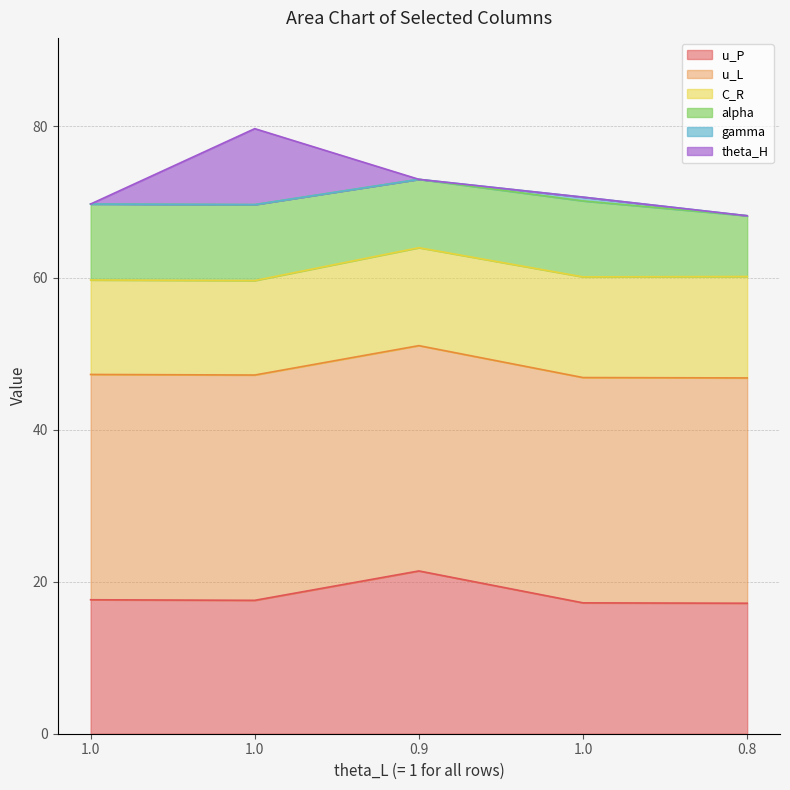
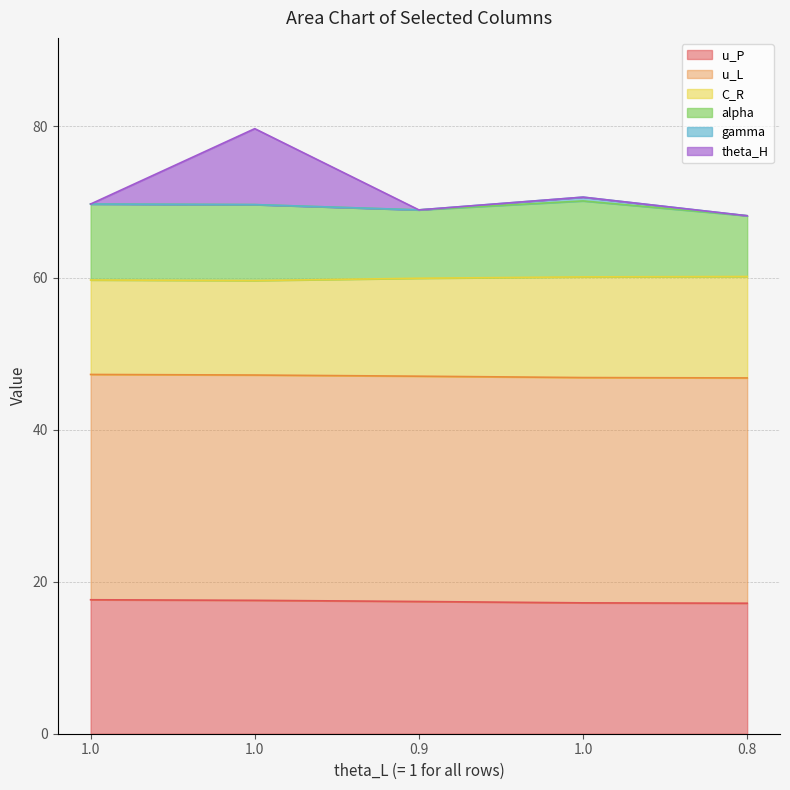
  {
    "u_P": {
-     "0.9": 21,
+     "0.9": 17,
      "0.8": 17
    }
  }
